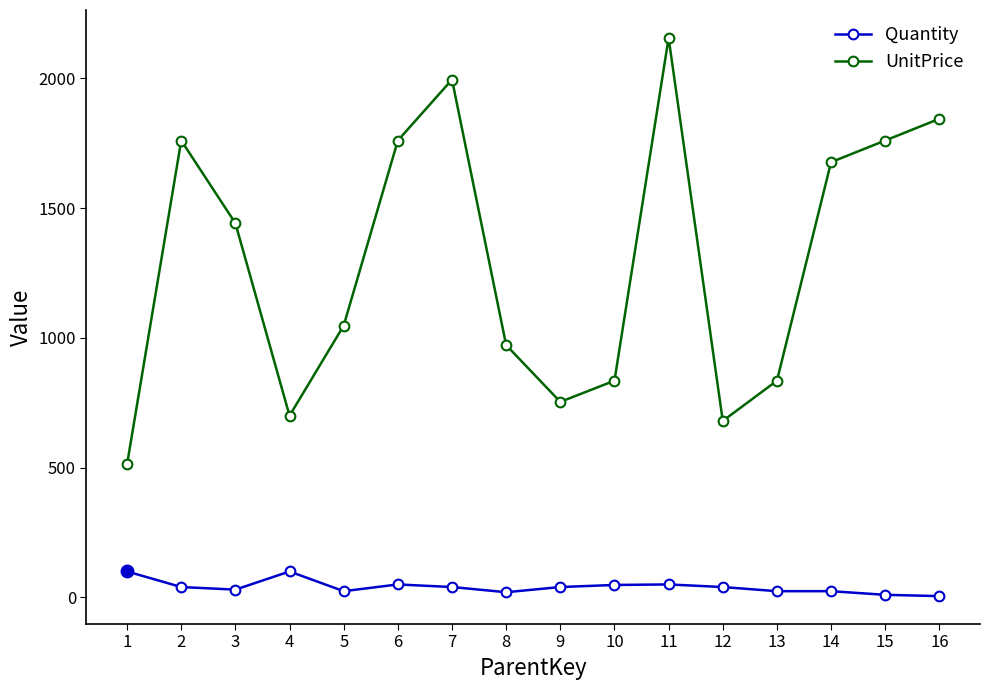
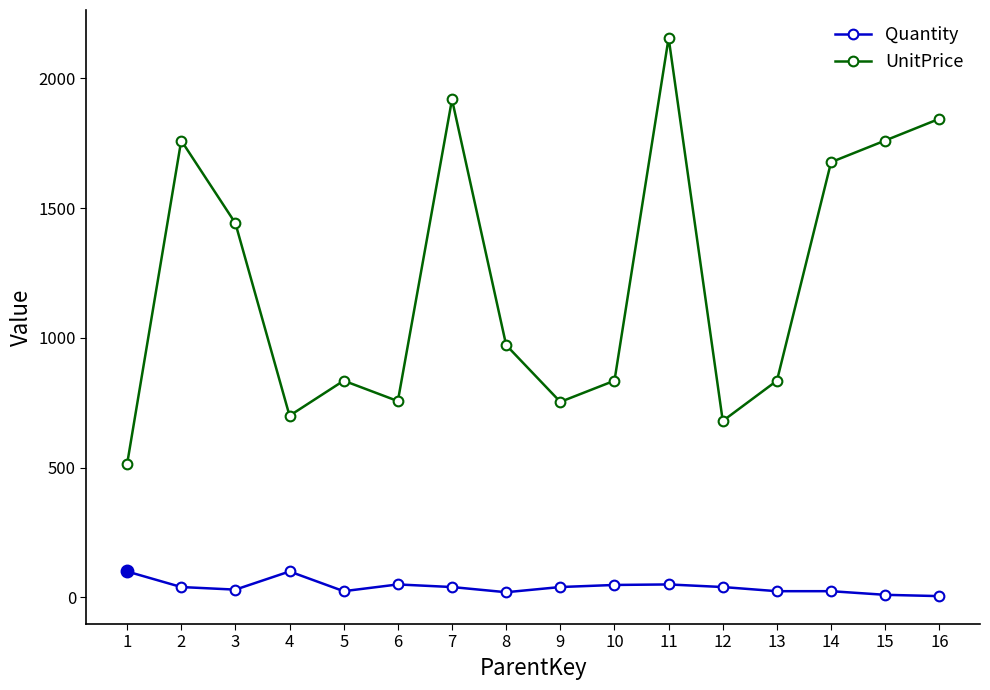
  {
    "UnitPrice": {
      "1": 510,
      "2": 1760,
      "3": 1440,
      "4": 700,
-     "5": 1050,
-     "6": 1760,
-     "7": 2000,
+     "5": 840,
+     "6": 760,
+     "7": 1920,
      "8": 970,
      "9": 750,
      "10": 840,
      "11": 2160,
      "12": 680,
      "13": 840,
      "14": 1680,
      "15": 1760,
      "16": 1840
    }
  }
